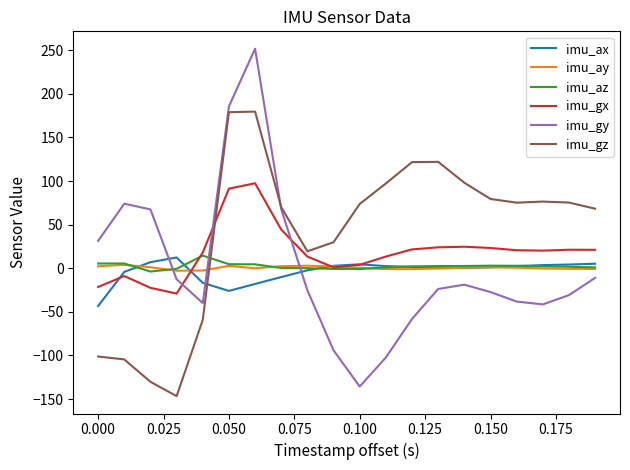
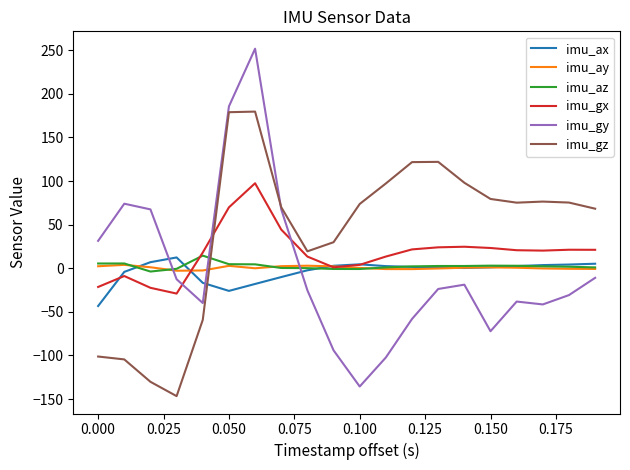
  {
    "imu_ax": {
      "0.000": -40,
      "0.050": -30
    },
    "imu_ay": {
      "0.000": 0
    },
    "imu_az": {
      "0.000": 10
    },
    "imu_gx": {
      "0.000": -20,
-     "0.050": 90,
+     "0.050": 70,
      "0.150": 20
    },
    "imu_gy": {
      "0.000": 30,
      "0.050": 190,
      "0.100": -140,
-     "0.150": -30
+     "0.150": -70
    },
    "imu_gz": {
      "0.000": -100,
      "0.050": 180,
      "0.100": 70,
      "0.150": 80
    }
  }
